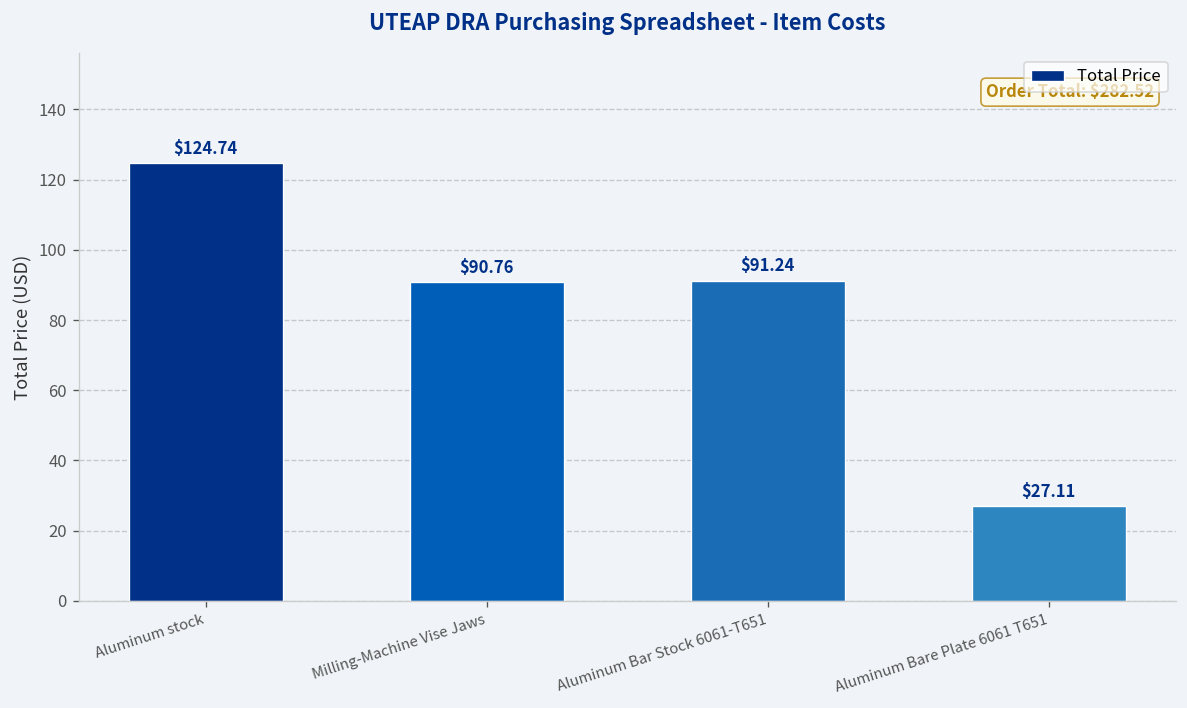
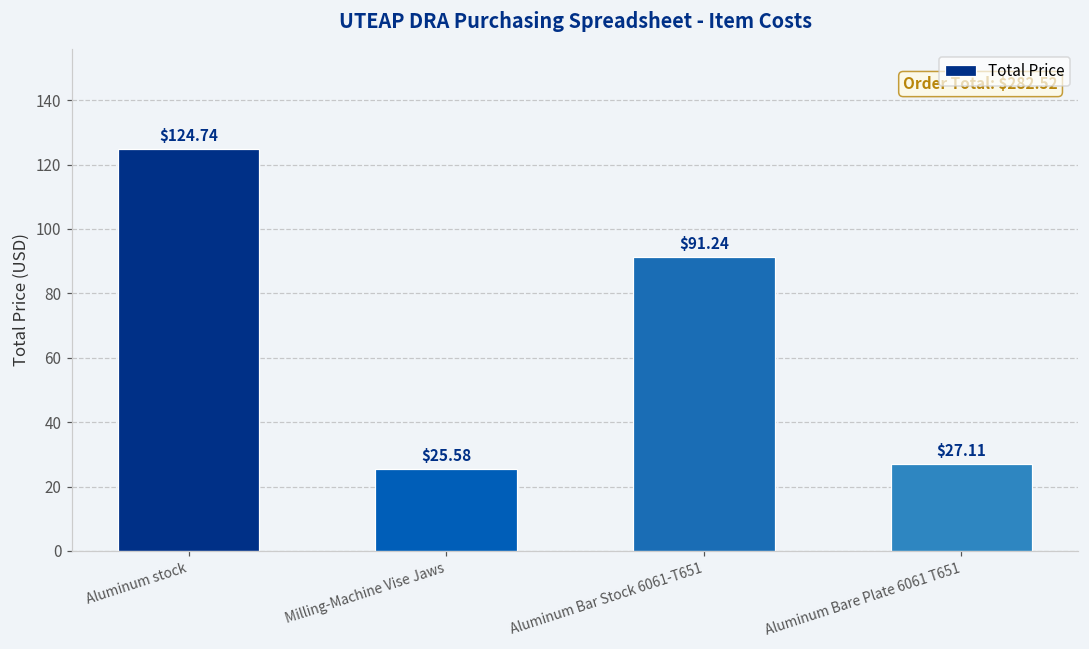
  {
    "Aluminum stock": "$124.74",
-   "Milling-Machine Vise Jaws": "$90.76",
+   "Milling-Machine Vise Jaws": "$25.58",
    "Aluminum Bar Stock 6061-T651": "$91.24",
    "Aluminum Bare Plate 6061 T651": "$27.11"
  }
